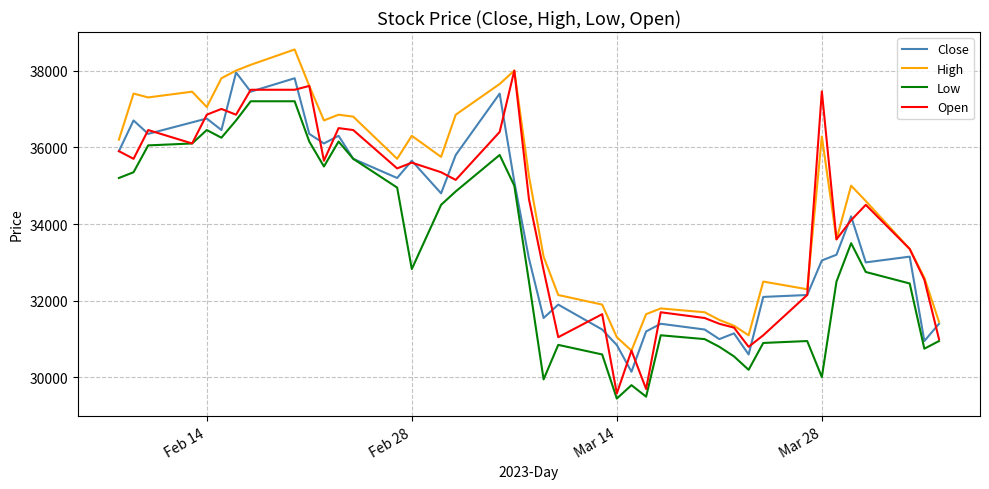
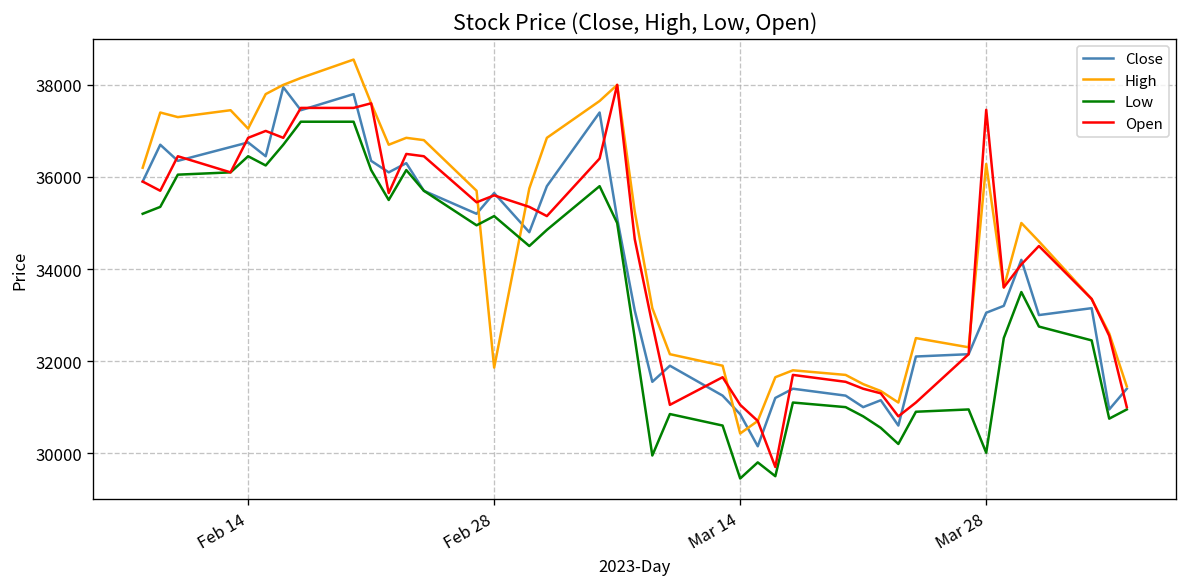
  {
    "Close": {
      "Feb 14": 36800,
      "Mar 14": 30800,
      "Mar 28": 33100
    },
    "High": {
      "Feb 14": 37100,
-     "Feb 28": 36300,
-     "Mar 14": 31100,
+     "Feb 28": 31900,
+     "Mar 14": 30400,
      "Mar 28": 36300
    },
    "Low": {
      "Feb 14": 36500,
-     "Feb 28": 32800,
+     "Feb 28": 35200,
      "Mar 14": 29500,
      "Mar 28": 30000
    },
    "Open": {
      "Feb 14": 36900,
-     "Mar 14": 29600,
+     "Mar 14": 31100,
      "Mar 28": 37500
    }
  }
